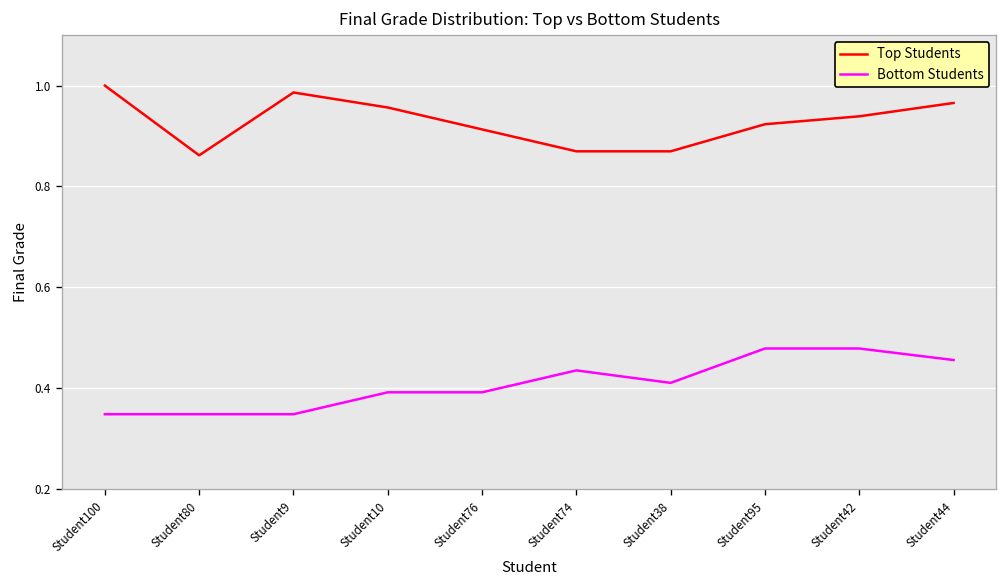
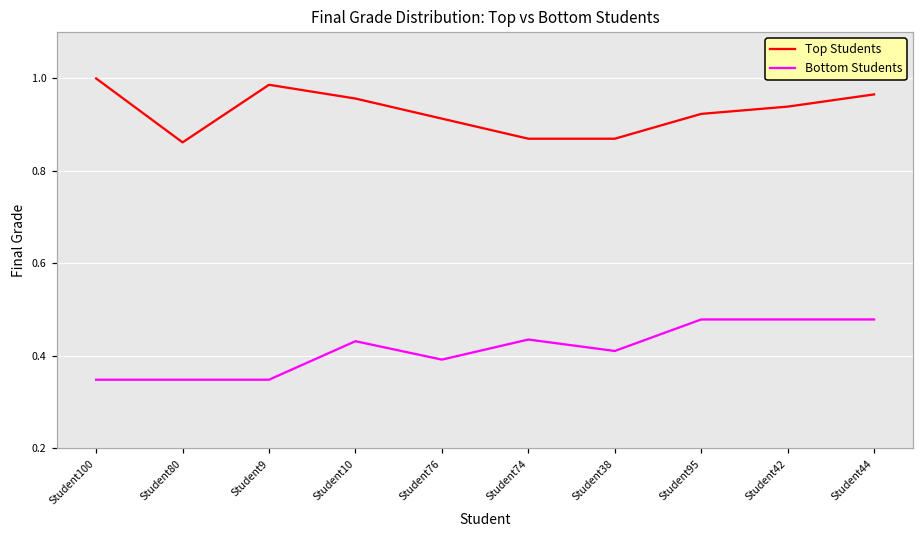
  {
    "Top Students": {
      "Student100": 1.00,
      "Student80": 0.86,
      "Student9": 0.99,
      "Student10": 0.96,
      "Student76": 0.91,
      "Student74": 0.87,
      "Student38": 0.87,
      "Student95": 0.92,
      "Student42": 0.94,
      "Student44": 0.97
    },
    "Bottom Students": {
      "Student100": 0.35,
      "Student80": 0.35,
      "Student9": 0.35,
-     "Student10": 0.39,
+     "Student10": 0.43,
      "Student76": 0.39,
      "Student74": 0.43,
      "Student38": 0.41,
      "Student95": 0.48,
      "Student42": 0.48,
-     "Student44": 0.46
+     "Student44": 0.48
    }
  }
